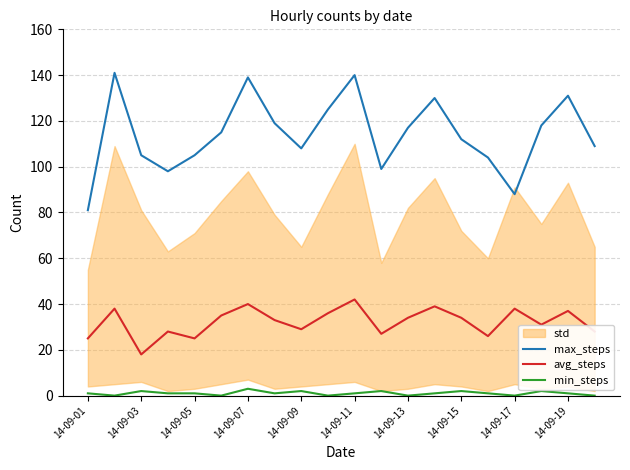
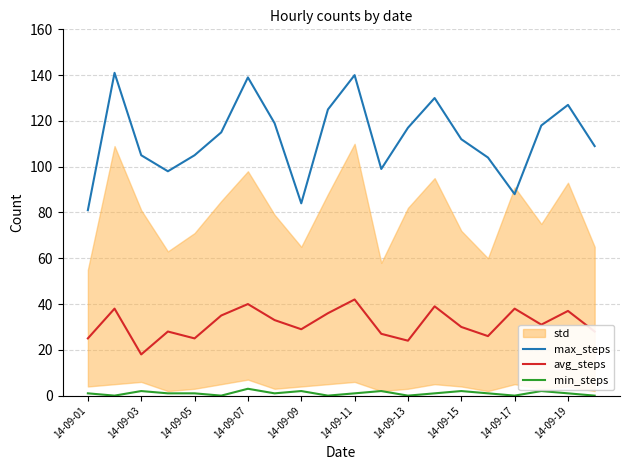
  {
    "max_steps": {
      "14-09-01": 81,
      "14-09-03": 105,
      "14-09-05": 105,
      "14-09-07": 139,
-     "14-09-09": 108,
+     "14-09-09": 84,
      "14-09-11": 140,
      "14-09-13": 117,
      "14-09-15": 112,
      "14-09-17": 88,
-     "14-09-19": 131
+     "14-09-19": 127
    },
    "avg_steps": {
      "14-09-01": 25,
      "14-09-03": 18,
      "14-09-05": 25,
      "14-09-07": 40,
      "14-09-09": 29,
      "14-09-11": 42,
-     "14-09-13": 34,
-     "14-09-15": 34,
+     "14-09-13": 24,
+     "14-09-15": 30,
      "14-09-17": 38,
      "14-09-19": 37
    },
    "min_steps": {
      "14-09-01": 1,
      "14-09-03": 2,
      "14-09-05": 1,
      "14-09-07": 3,
      "14-09-09": 2,
      "14-09-11": 1,
      "14-09-13": 0,
      "14-09-15": 2,
      "14-09-17": 0,
      "14-09-19": 1
    }
  }
